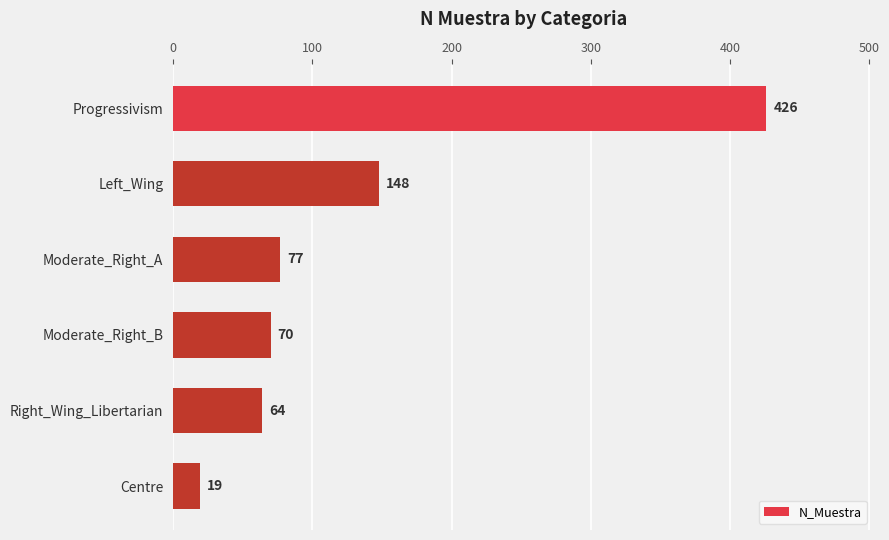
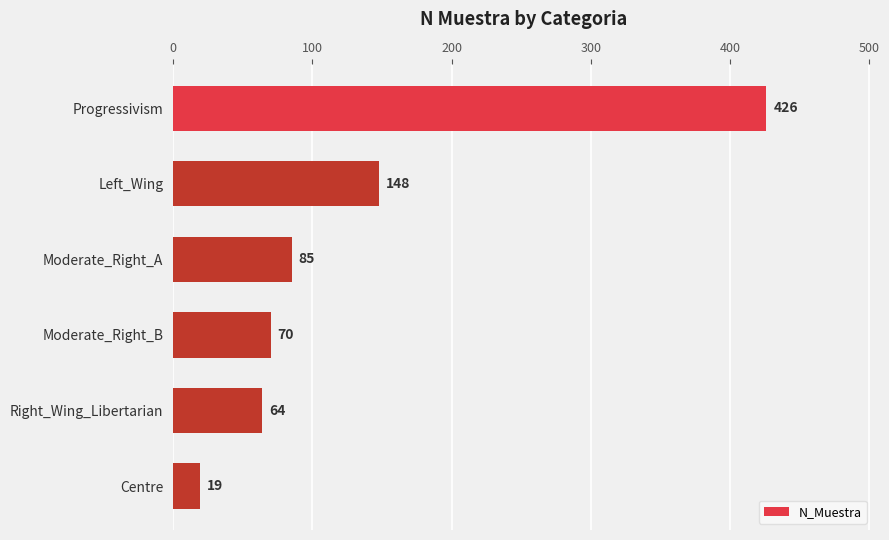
  {
    "Progressivism": 426,
    "Left_Wing": 148,
-   "Moderate_Right_A": 77,
+   "Moderate_Right_A": 85,
    "Moderate_Right_B": 70,
    "Right_Wing_Libertarian": 64,
    "Centre": 19
  }
